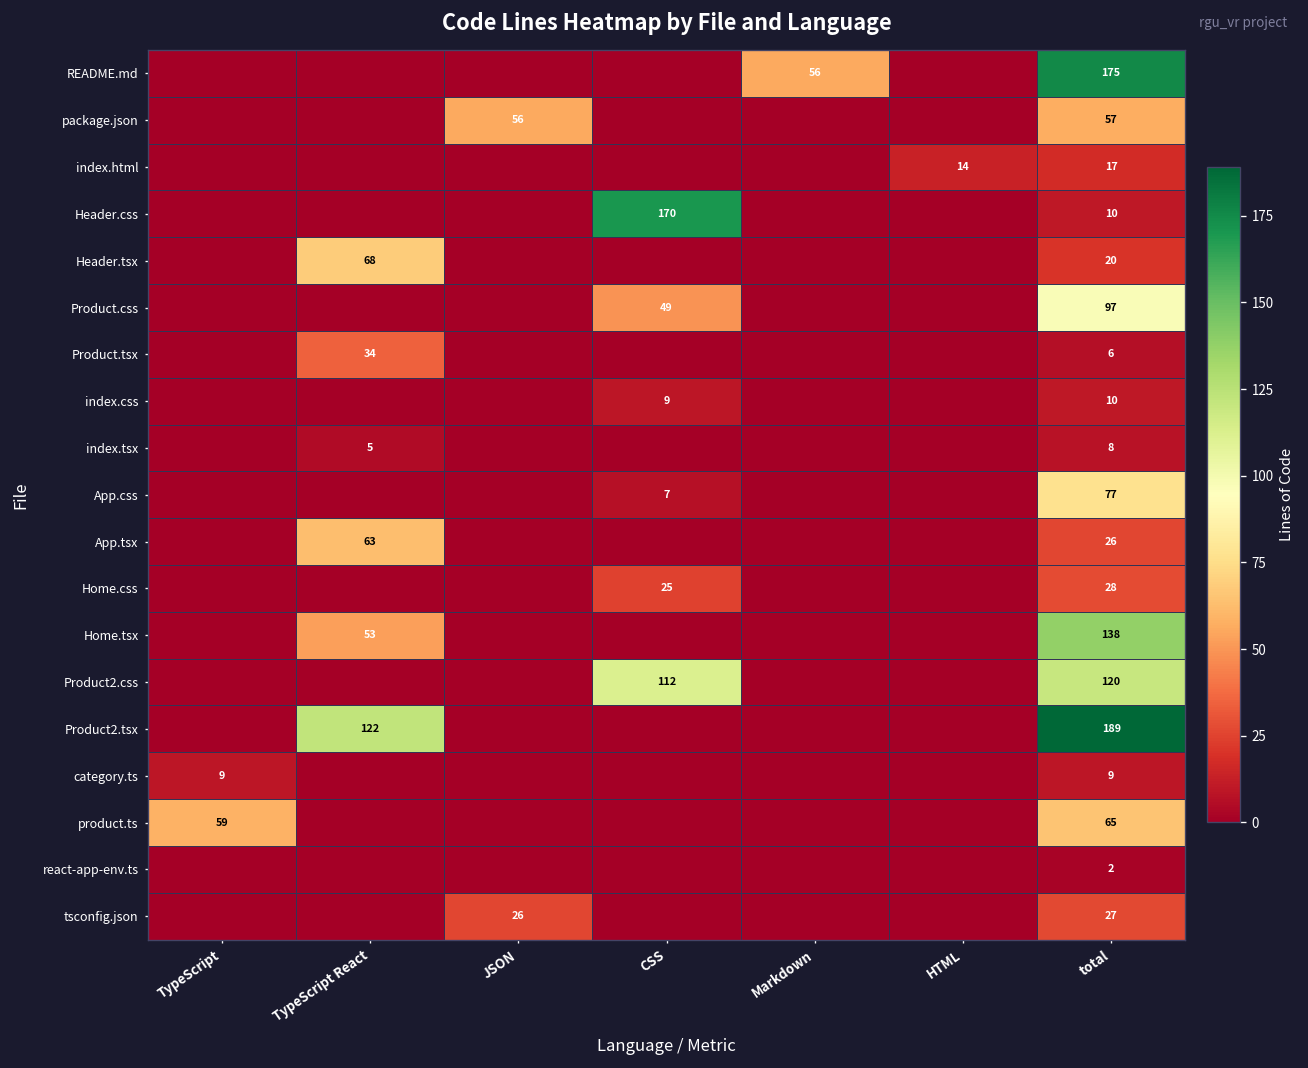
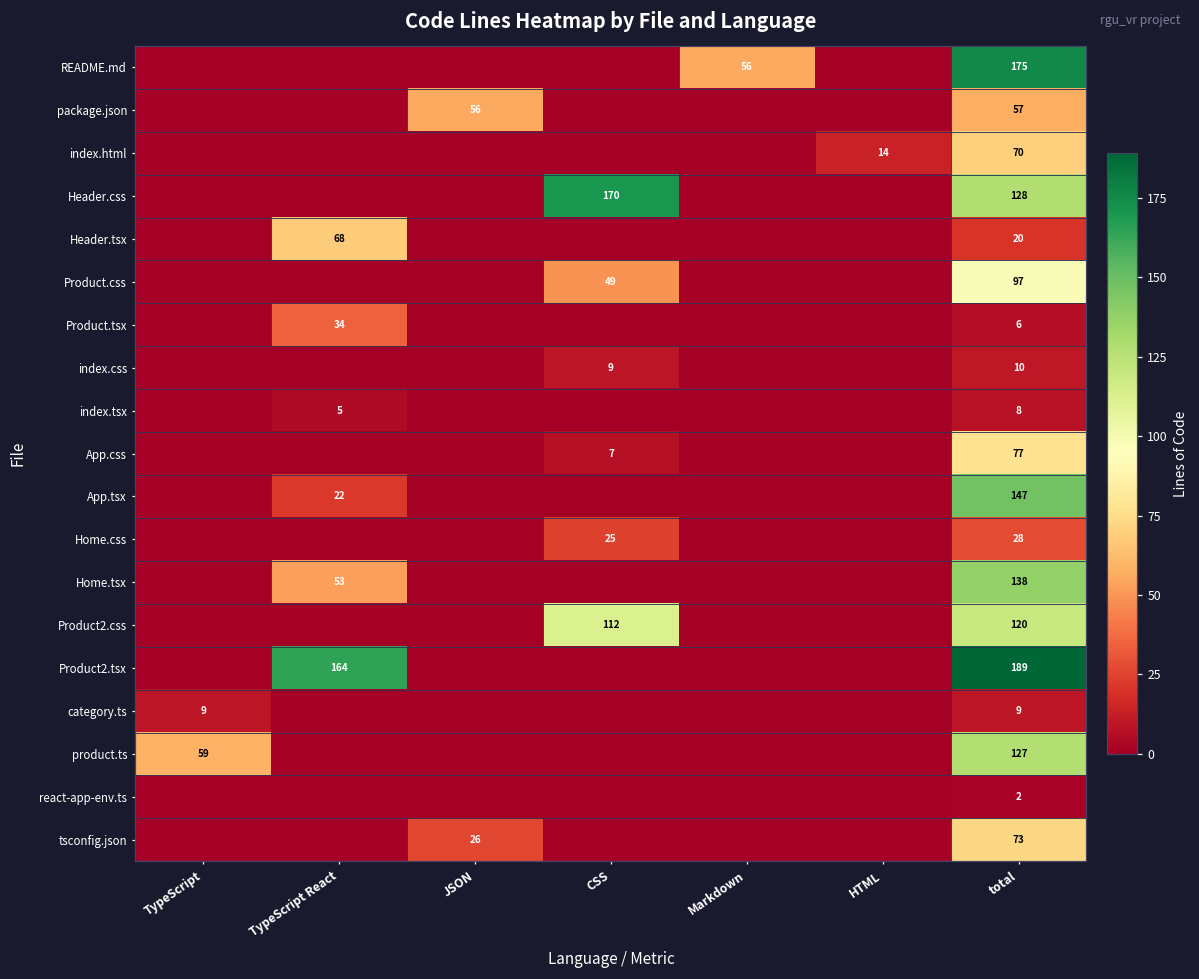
  {
    "README.md": {
      "Markdown": 56,
      "total": 175
    },
    "package.json": {
      "JSON": 56,
      "total": 57
    },
    "index.html": {
      "HTML": 14,
-     "total": 17
+     "total": 70
    },
    "Header.css": {
      "CSS": 170,
-     "total": 10
+     "total": 128
    },
    "Header.tsx": {
      "TypeScript React": 68,
      "total": 20
    },
    "Product.css": {
      "CSS": 49,
      "total": 97
    },
    "Product.tsx": {
      "TypeScript React": 34,
      "total": 6
    },
    "index.css": {
      "CSS": 9,
      "total": 10
    },
    "index.tsx": {
      "TypeScript React": 5,
      "total": 8
    },
    "App.css": {
      "CSS": 7,
      "total": 77
    },
    "App.tsx": {
-     "TypeScript React": 63,
-     "total": 26
+     "TypeScript React": 22,
+     "total": 147
    },
    "Home.css": {
      "CSS": 25,
      "total": 28
    },
    "Home.tsx": {
      "TypeScript React": 53,
      "total": 138
    },
    "Product2.css": {
      "CSS": 112,
      "total": 120
    },
    "Product2.tsx": {
-     "TypeScript React": 122,
+     "TypeScript React": 164,
      "total": 189
    },
    "category.ts": {
      "TypeScript": 9,
      "total": 9
    },
    "product.ts": {
      "TypeScript": 59,
-     "total": 65
+     "total": 127
    },
    "react-app-env.ts": {
      "total": 2
    },
    "tsconfig.json": {
      "JSON": 26,
-     "total": 27
+     "total": 73
    }
  }
